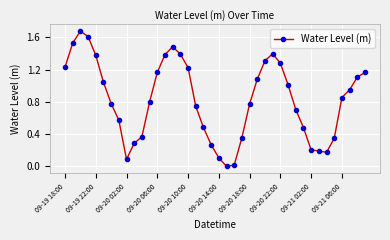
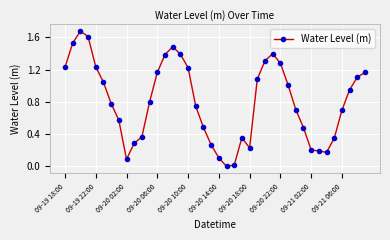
  {
    "09-19 18:00": 1.2,
-   "09-19 22:00": 1.4,
+   "09-19 22:00": 1.2,
    "09-20 02:00": 0.1,
    "09-20 06:00": 1.2,
    "09-20 10:00": 1.2,
    "09-20 14:00": 0.1,
-   "09-20 18:00": 0.8,
+   "09-20 18:00": 0.2,
    "09-20 22:00": 1.3,
    "09-21 02:00": 0.2,
-   "09-21 06:00": 0.9
+   "09-21 06:00": 0.7
  }
